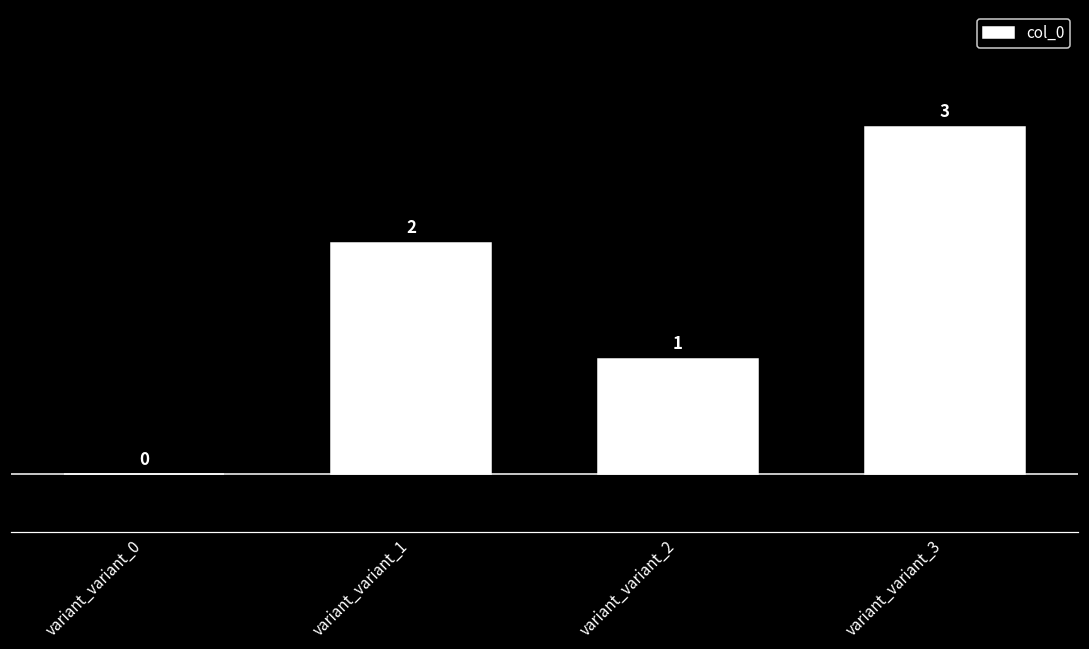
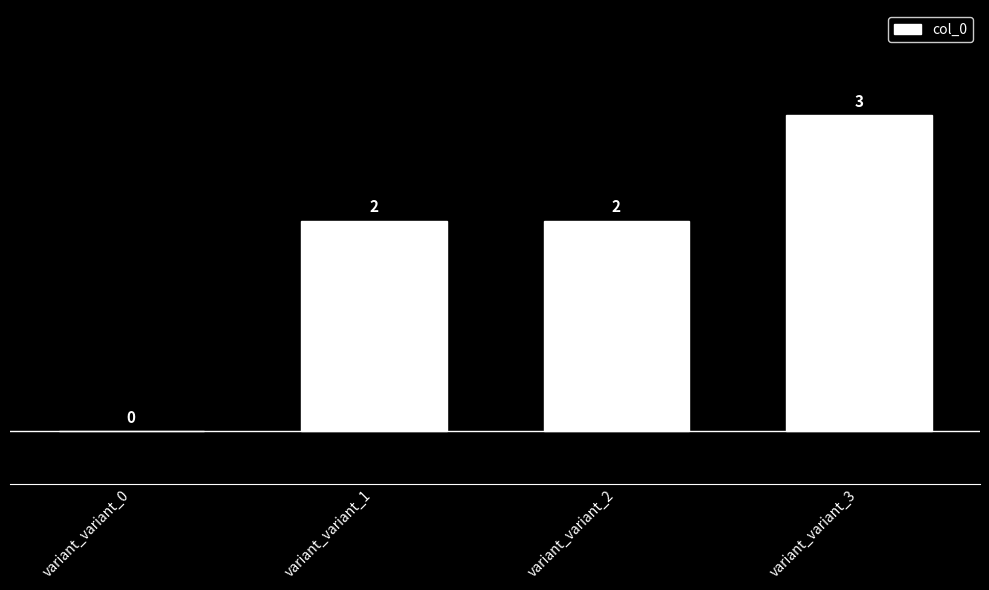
  {
    "variant_variant_0": 0,
    "variant_variant_1": 2,
-   "variant_variant_2": 1,
+   "variant_variant_2": 2,
    "variant_variant_3": 3
  }
